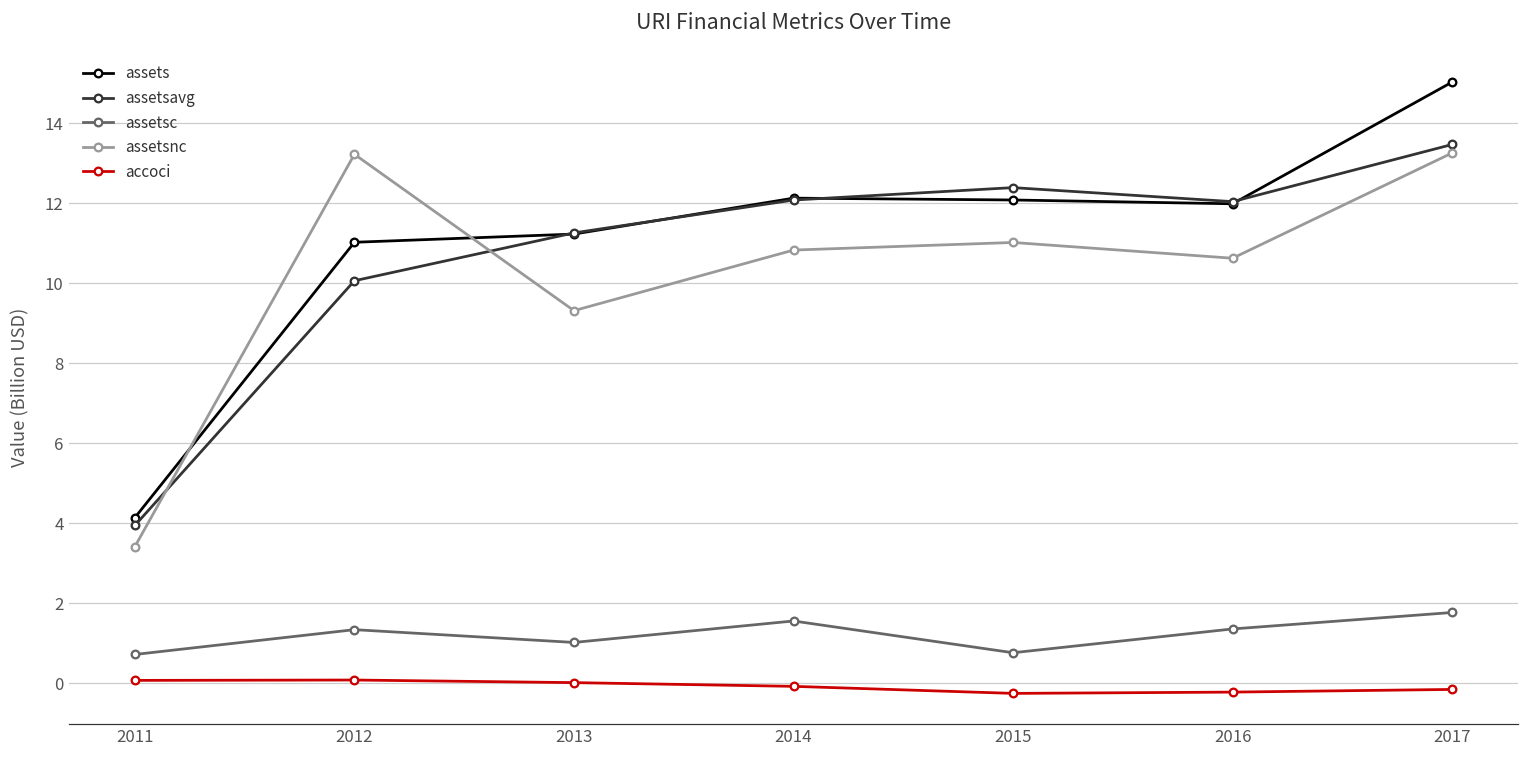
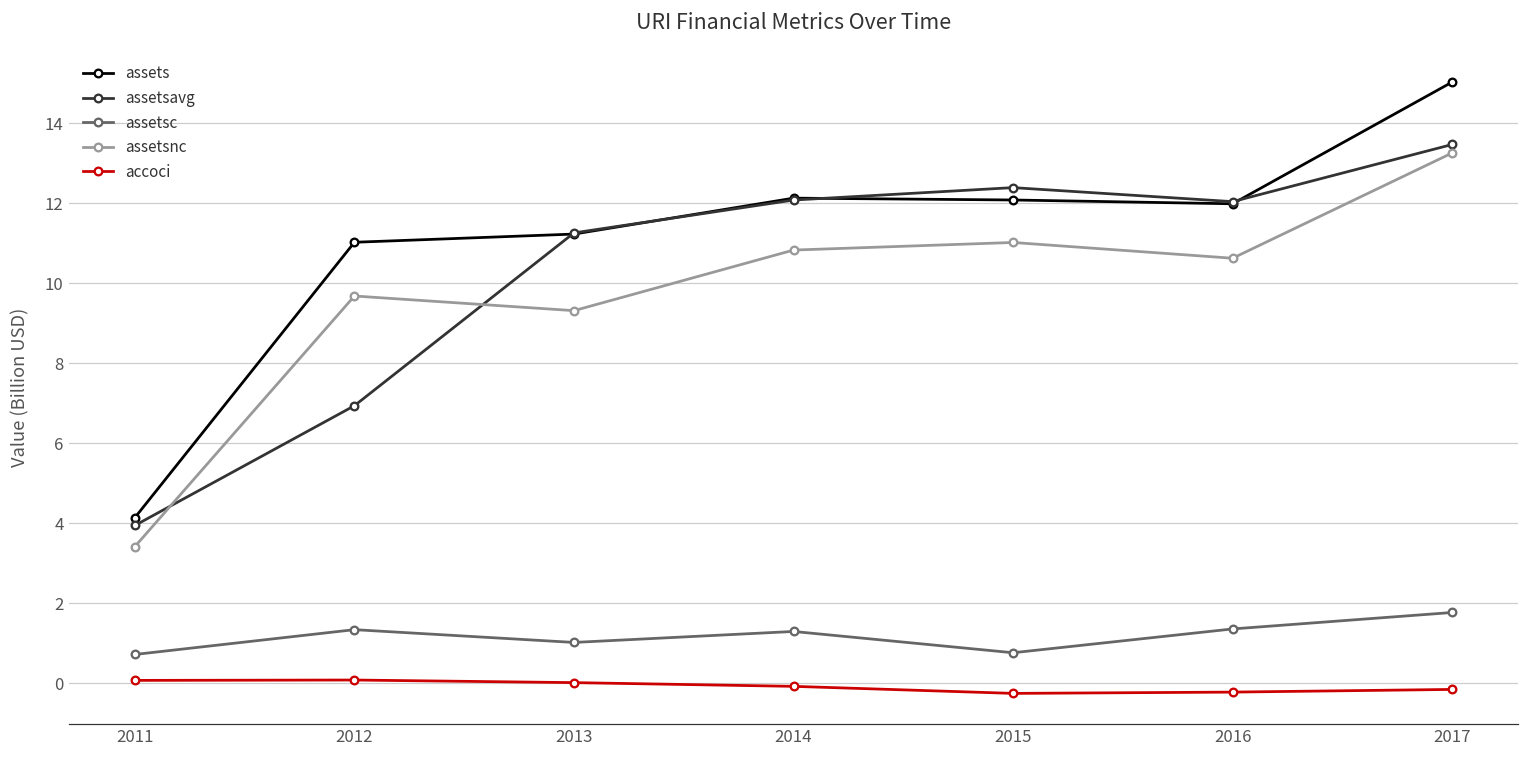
  {
    "assets": {
      "2011": 4.1,
      "2012": 11.0,
      "2015": 12.1,
      "2017": 15.0
    },
    "assetsavg": {
      "2011": 3.9,
-     "2012": 10.1,
+     "2012": 6.9,
      "2015": 12.4,
      "2017": 13.5
    },
    "assetsc": {
      "2011": 0.7,
      "2012": 1.3,
      "2013": 1.0,
-     "2014": 1.6,
+     "2014": 1.3,
      "2015": 0.8,
      "2016": 1.4,
      "2017": 1.8
    },
    "assetsnc": {
      "2011": 3.4,
-     "2012": 13.2,
+     "2012": 9.7,
      "2013": 9.3,
      "2014": 10.8,
      "2015": 11.0,
      "2016": 10.6,
      "2017": 13.3
    },
    "accoci": {
      "2011": 0.1,
      "2012": 0.1,
      "2013": 0.0,
      "2014": -0.1,
      "2015": -0.3,
      "2016": -0.2,
      "2017": -0.2
    }
  }
